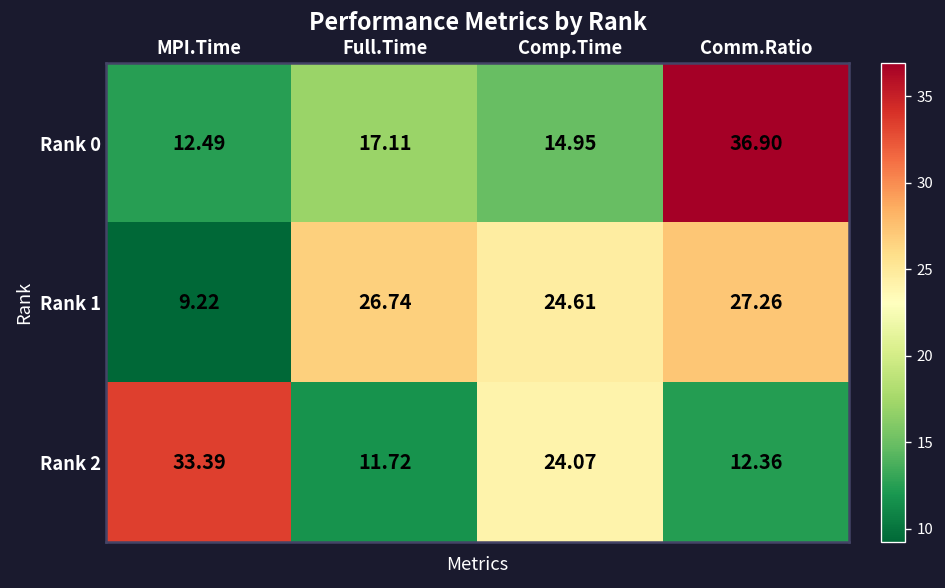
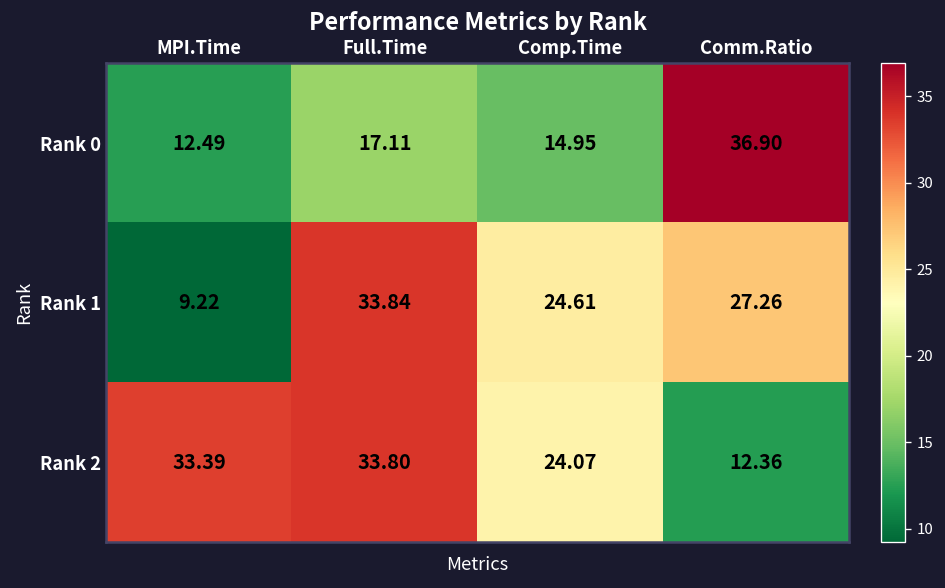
  {
    "Rank 0": {
      "MPI.Time": 12.49,
      "Full.Time": 17.11,
      "Comp.Time": 14.95,
      "Comm.Ratio": 36.90
    },
    "Rank 1": {
      "MPI.Time": 9.22,
-     "Full.Time": 26.74,
+     "Full.Time": 33.84,
      "Comp.Time": 24.61,
      "Comm.Ratio": 27.26
    },
    "Rank 2": {
      "MPI.Time": 33.39,
-     "Full.Time": 11.72,
+     "Full.Time": 33.80,
      "Comp.Time": 24.07,
      "Comm.Ratio": 12.36
    }
  }
